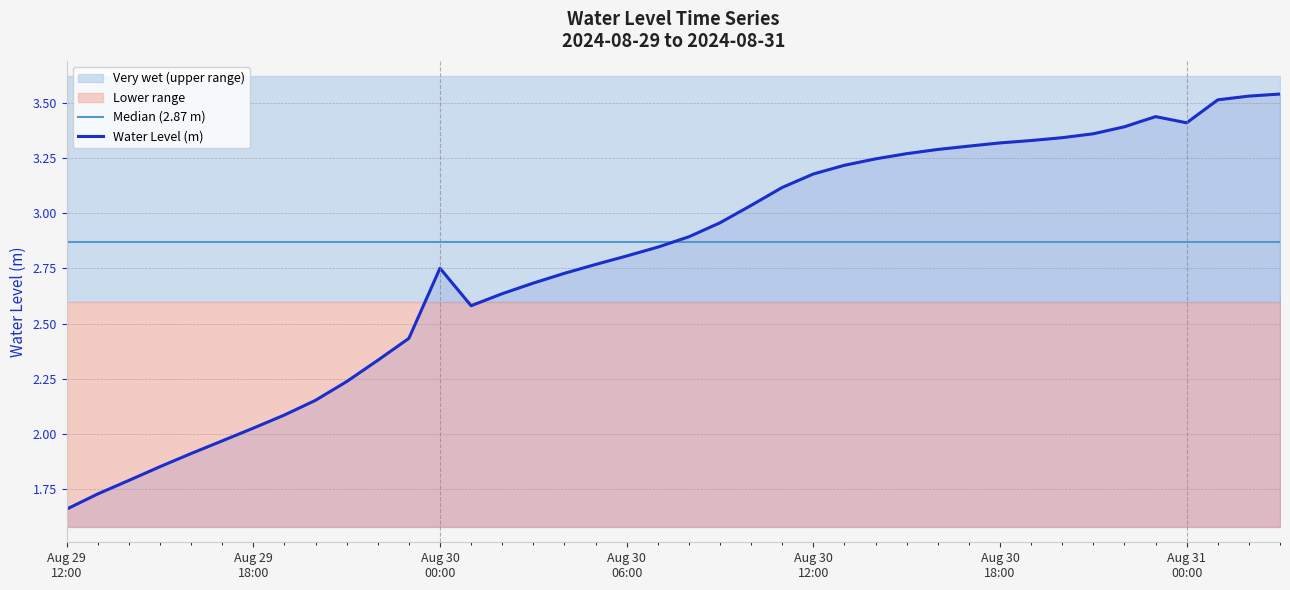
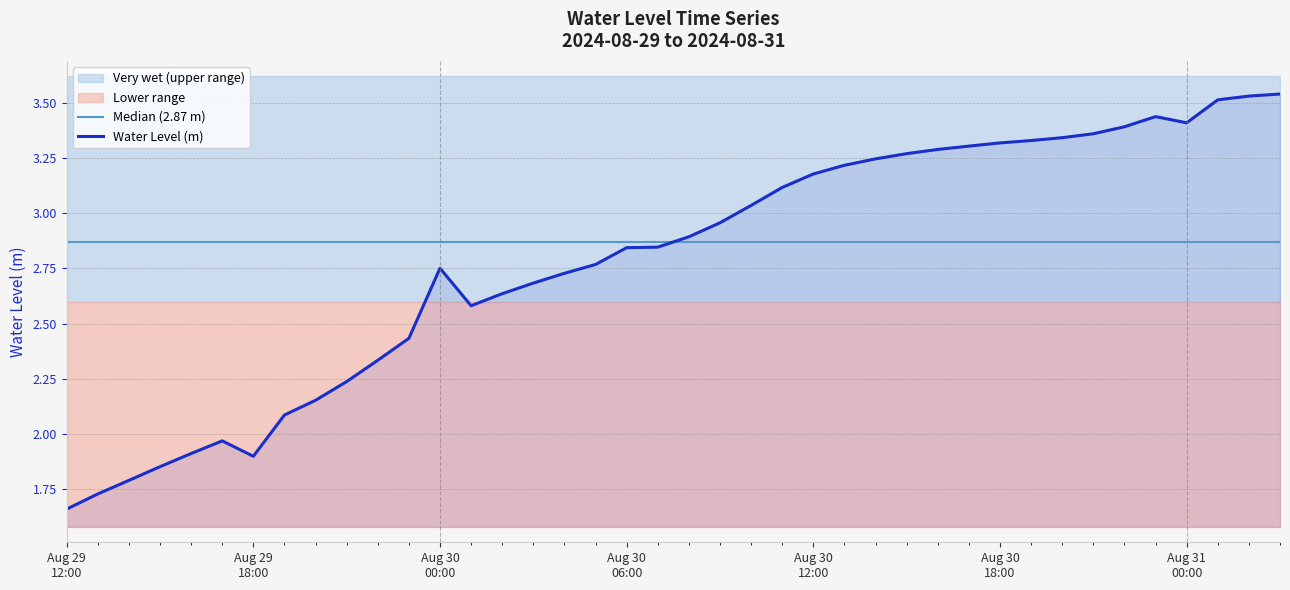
  {
    "Very wet (upper range)": {
      "Aug 29 12:00": 1.02,
      "Aug 29 18:00": 1.02,
      "Aug 30 00:00": 1.02,
      "Aug 30 06:00": 1.02,
      "Aug 30 12:00": 1.02,
      "Aug 30 18:00": 1.02,
      "Aug 31 00:00": 1.02
    },
    "Water Level (m)": {
      "Aug 29 12:00": 1.66,
-     "Aug 29 18:00": 2.03,
+     "Aug 29 18:00": 1.90,
      "Aug 30 00:00": 2.75,
-     "Aug 30 06:00": 2.81,
+     "Aug 30 06:00": 2.84,
      "Aug 30 12:00": 3.18,
      "Aug 30 18:00": 3.32,
      "Aug 31 00:00": 3.41
    },
    "Lower range": {
      "Aug 29 12:00": 2.60,
      "Aug 29 18:00": 2.60,
      "Aug 30 00:00": 2.60,
      "Aug 30 06:00": 2.60,
      "Aug 30 12:00": 2.60,
      "Aug 30 18:00": 2.60,
      "Aug 31 00:00": 2.60
    }
  }
